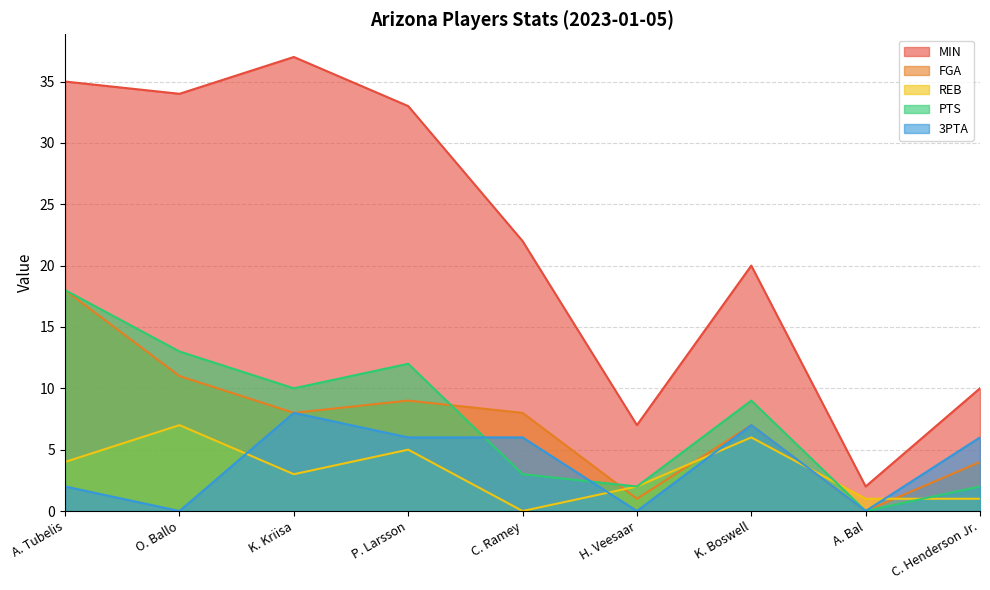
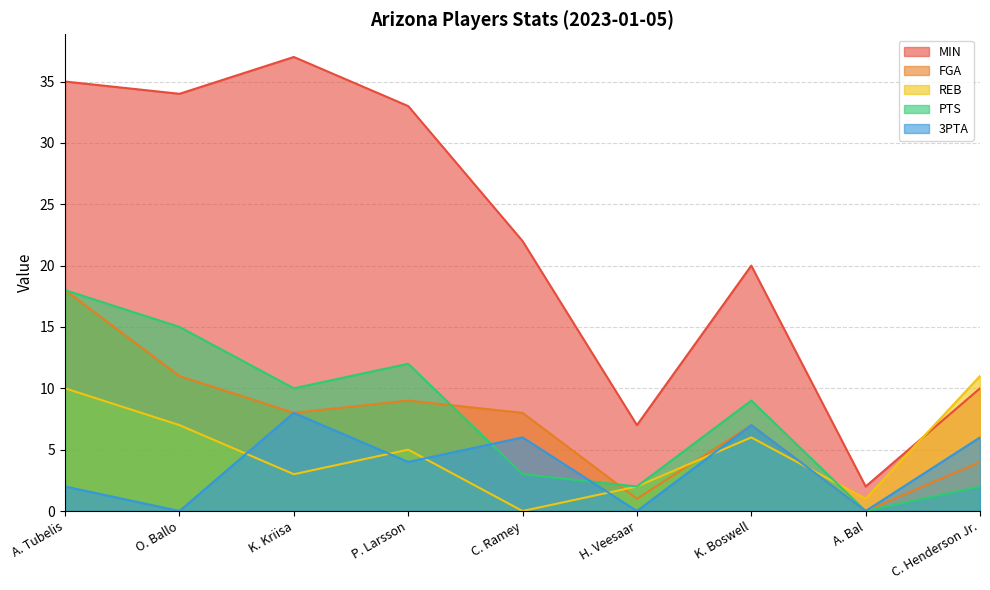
  {
    "REB": {
-     "A. Tubelis": 4,
+     "A. Tubelis": 10,
      "O. Ballo": 7,
      "K. Kriisa": 3,
      "P. Larsson": 5,
      "C. Ramey": 0,
      "K. Boswell": 6,
      "A. Bal": 1,
-     "C. Henderson Jr.": 1
+     "C. Henderson Jr.": 11
    },
    "PTS": {
-     "O. Ballo": 13,
+     "O. Ballo": 15,
      "K. Kriisa": 10,
      "P. Larsson": 12,
      "C. Ramey": 3,
      "K. Boswell": 9,
      "C. Henderson Jr.": 2
    },
    "3PTA": {
      "A. Tubelis": 2,
      "O. Ballo": 0,
-     "P. Larsson": 6,
+     "P. Larsson": 4,
      "C. Ramey": 6,
      "H. Veesaar": 0,
      "C. Henderson Jr.": 6
    }
  }
